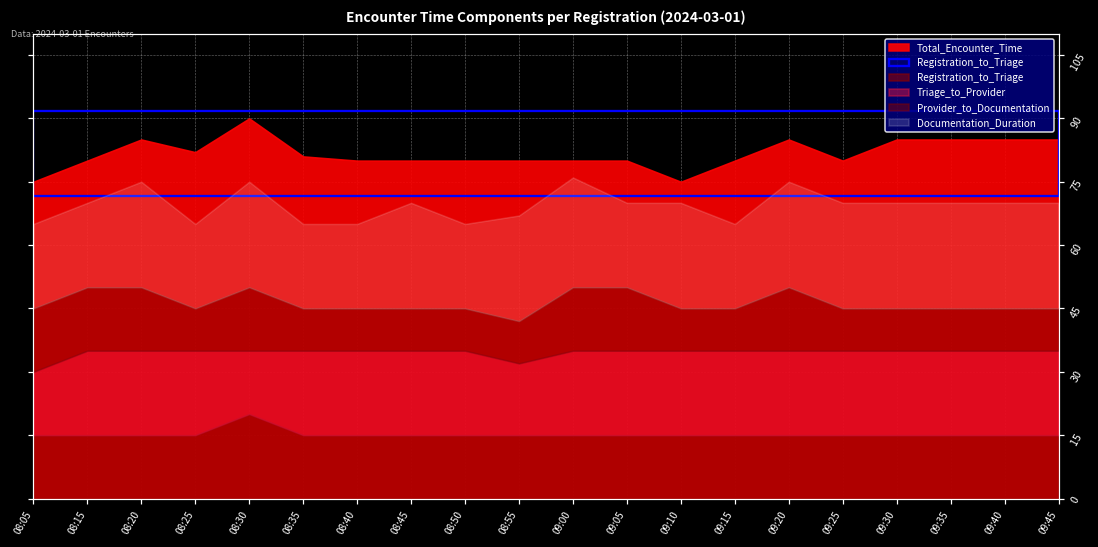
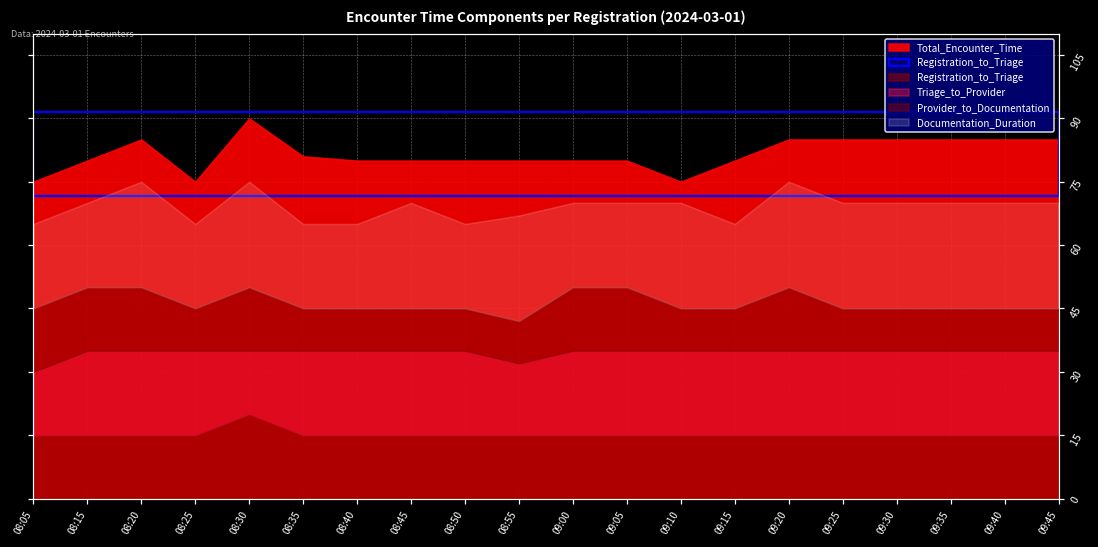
  {
    "Total_Encounter_Time": {
      "08:05": 75,
      "08:15": 80,
      "08:20": 85,
-     "08:25": 82,
+     "08:25": 75,
      "08:30": 90,
      "08:35": 81,
      "08:40": 80,
      "08:45": 80,
      "08:50": 80,
      "08:55": 80,
      "09:00": 80,
      "09:05": 80,
      "09:10": 75,
      "09:15": 80,
      "09:20": 85,
-     "09:25": 80,
+     "09:25": 85,
      "09:30": 85,
      "09:35": 85,
      "09:40": 85,
      "09:45": 85
    },
    "Triage_to_Provider": {
      "08:05": 15,
      "08:15": 20,
      "08:20": 20,
      "08:25": 20,
      "08:30": 15,
      "08:35": 20,
      "08:40": 20,
      "08:45": 20,
      "08:50": 20,
      "08:55": 17,
      "09:00": 20,
      "09:05": 20,
      "09:10": 20,
      "09:15": 20,
      "09:20": 20,
      "09:25": 20,
      "09:30": 20,
      "09:35": 20,
      "09:40": 20,
      "09:45": 20
    },
    "Documentation_Duration": {
      "08:05": 20,
      "08:15": 20,
      "08:20": 25,
      "08:25": 20,
      "08:30": 25,
      "08:35": 20,
      "08:40": 20,
      "08:45": 25,
      "08:50": 20,
      "08:55": 25,
-     "09:00": 26,
+     "09:00": 20,
      "09:05": 20,
      "09:10": 25,
      "09:15": 20,
      "09:20": 25,
      "09:25": 25,
      "09:30": 25,
      "09:35": 25,
      "09:40": 25,
      "09:45": 25
    }
  }
